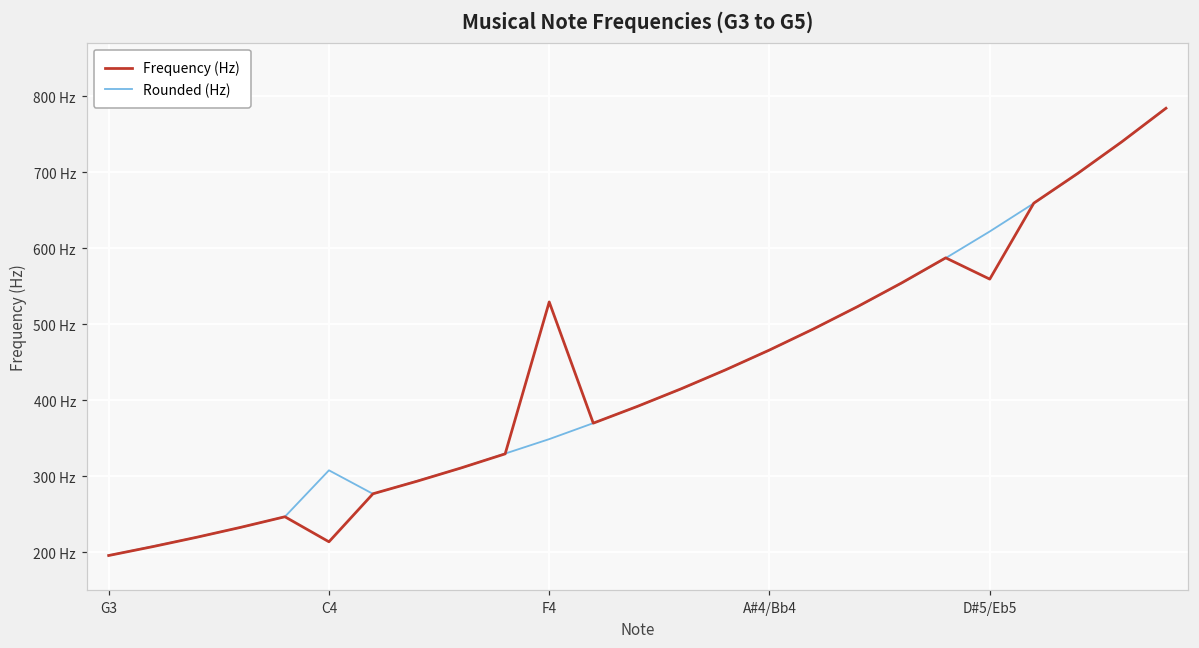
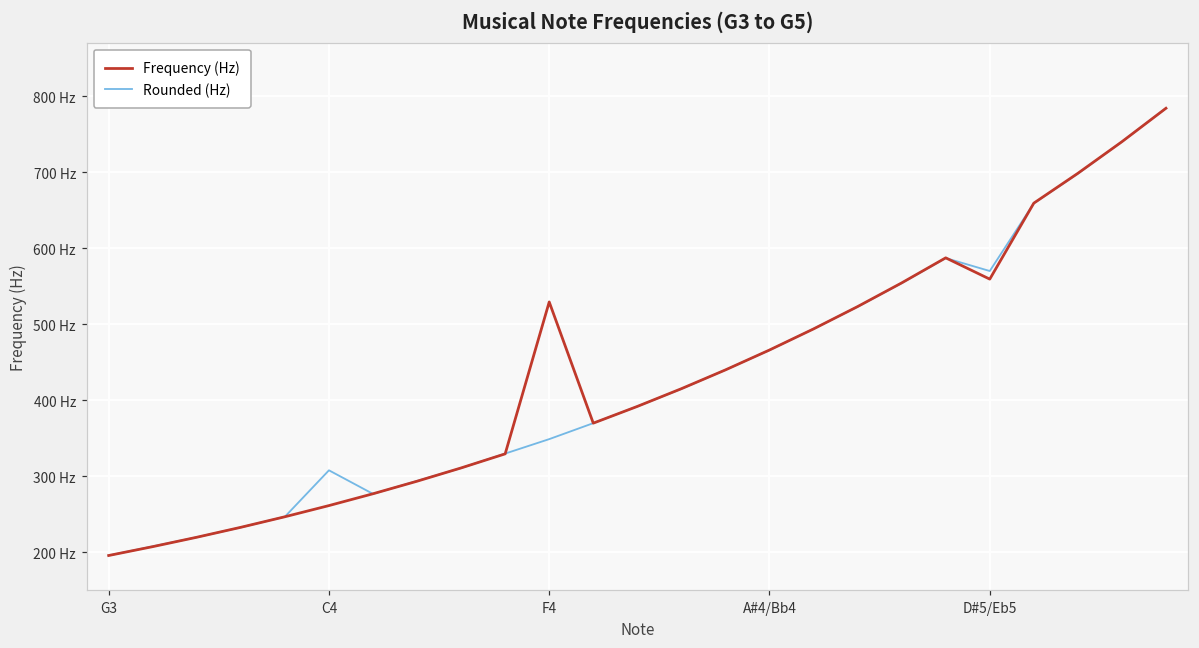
  {
    "Frequency (Hz)": {
-     "C4": "210 Hz",
+     "C4": "260 Hz",
      "F4": "530 Hz",
      "D#5/Eb5": "560 Hz"
    },
    "Rounded (Hz)": {
      "C4": "310 Hz",
      "F4": "350 Hz",
-     "D#5/Eb5": "620 Hz"
+     "D#5/Eb5": "570 Hz"
    }
  }
